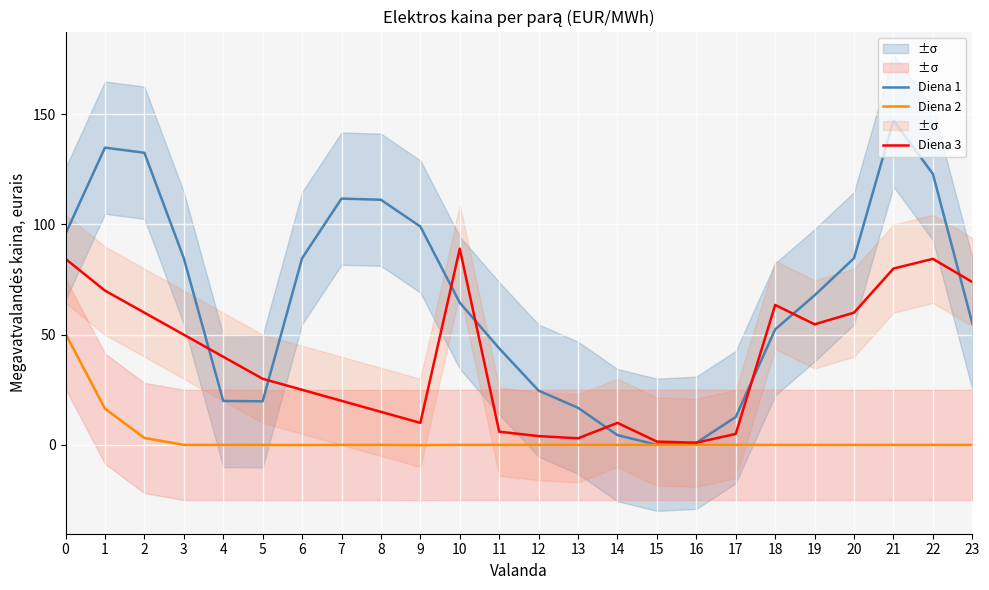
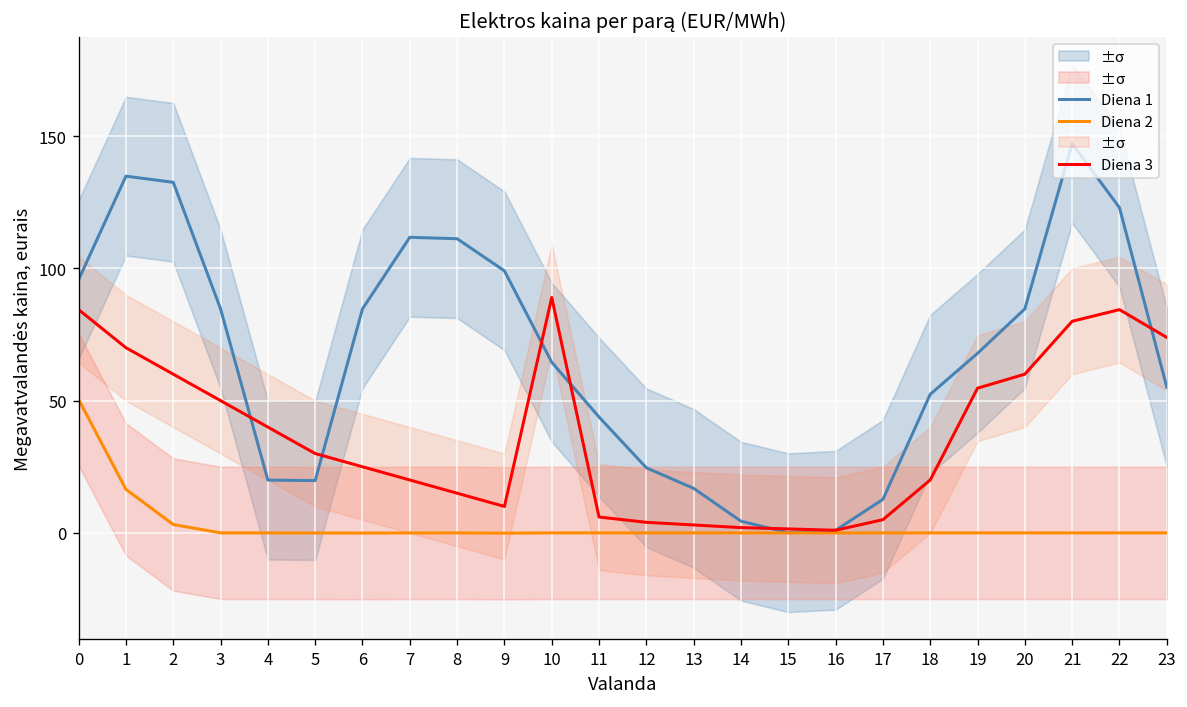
  {
    "Diena 2": {
      "0": 50,
      "1": 16,
      "2": 3,
      "3": 0,
      "4": 0,
      "5": 0,
      "6": 0,
      "7": 0,
      "8": 0,
      "9": 0,
      "10": 0,
      "11": 0,
      "12": 0,
      "13": 0,
      "14": 0,
      "17": 0,
      "18": 0,
      "19": 0,
      "20": 0,
      "21": 0,
      "22": 0,
      "23": 0
    },
    "Diena 3": {
      "0": 84,
      "1": 70,
      "2": 60,
      "3": 50,
      "4": 40,
      "5": 30,
      "7": 20,
      "8": 15,
      "9": 10,
      "10": 89,
      "11": 6,
      "12": 4,
      "13": 3,
-     "14": 10,
+     "14": 2,
      "15": 2,
      "17": 5,
-     "18": 64,
+     "18": 20,
      "19": 55,
      "20": 60,
      "21": 80,
      "22": 84,
      "23": 74
    }
  }
